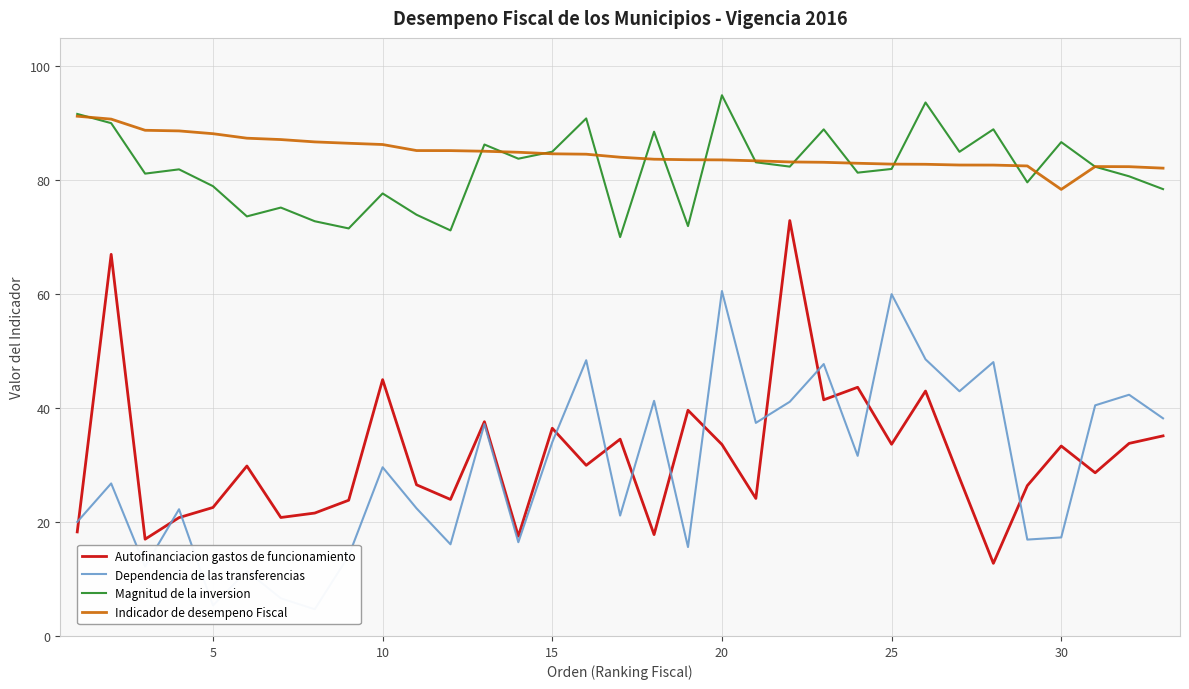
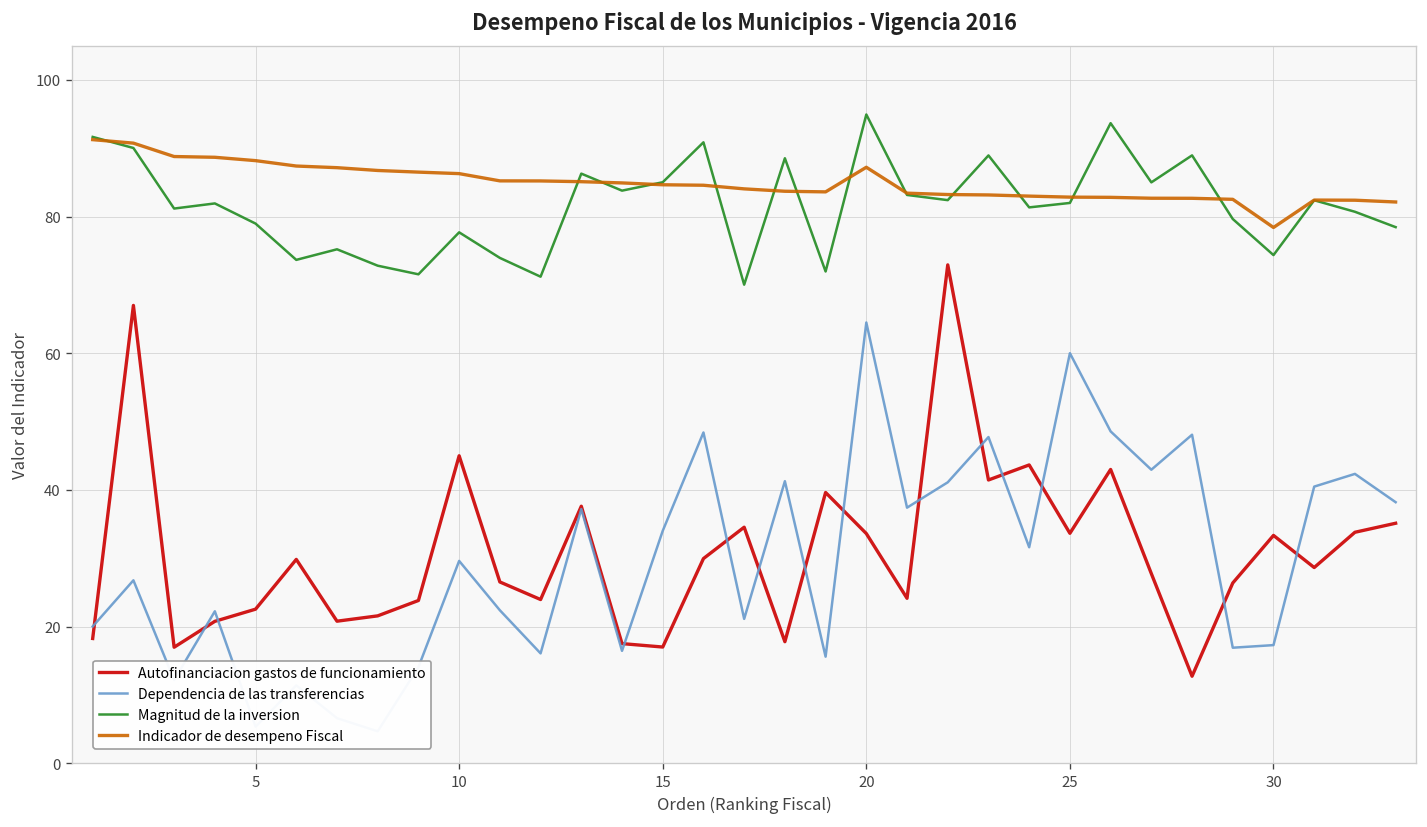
  {
    "Autofinanciacion gastos de funcionamiento": {
      "5": 23,
      "10": 45,
-     "15": 36,
+     "15": 17,
      "20": 34,
      "25": 34,
      "30": 33
    },
    "Dependencia de las transferencias": {
      "10": 30,
      "15": 34,
-     "20": 61,
+     "20": 65,
      "25": 60,
      "30": 17
    },
    "Magnitud de la inversion": {
      "5": 79,
      "10": 78,
      "20": 95,
      "25": 82,
-     "30": 87
+     "30": 74
    },
    "Indicador de desempeno Fiscal": {
      "5": 88,
      "10": 86,
-     "20": 84,
+     "20": 87,
      "25": 83,
      "30": 78
    }
  }
